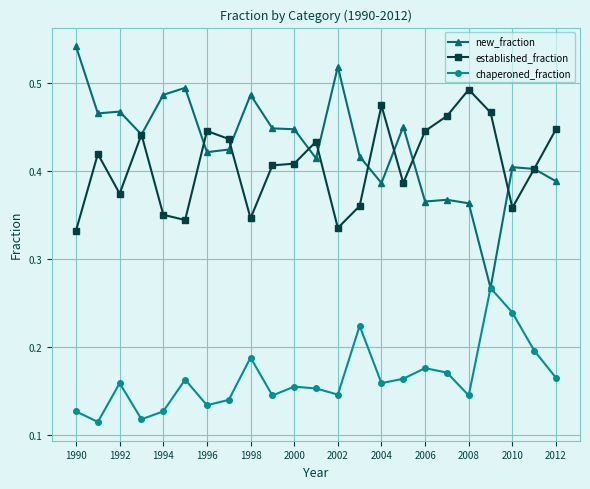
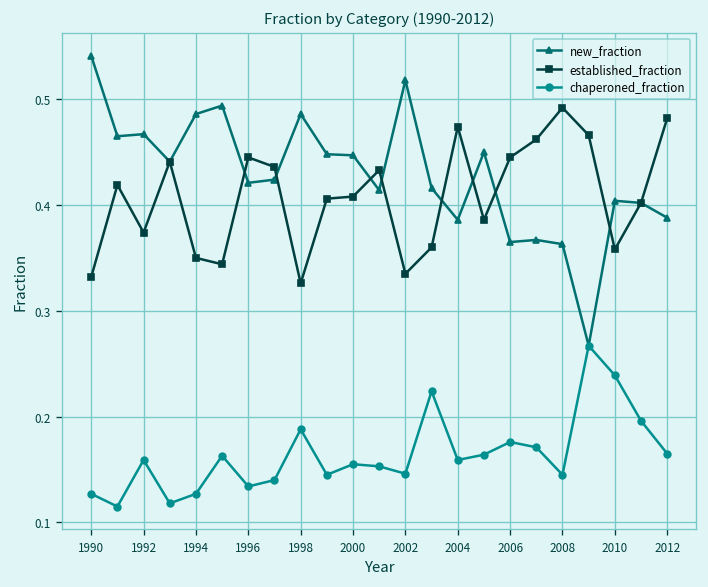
  {
    "established_fraction": {
      "1990": 0.33,
      "1992": 0.37,
      "1994": 0.35,
      "1996": 0.45,
-     "1998": 0.35,
+     "1998": 0.33,
      "2000": 0.41,
      "2002": 0.34,
      "2004": 0.47,
      "2006": 0.45,
      "2008": 0.49,
      "2010": 0.36,
-     "2012": 0.45
+     "2012": 0.48
    }
  }
